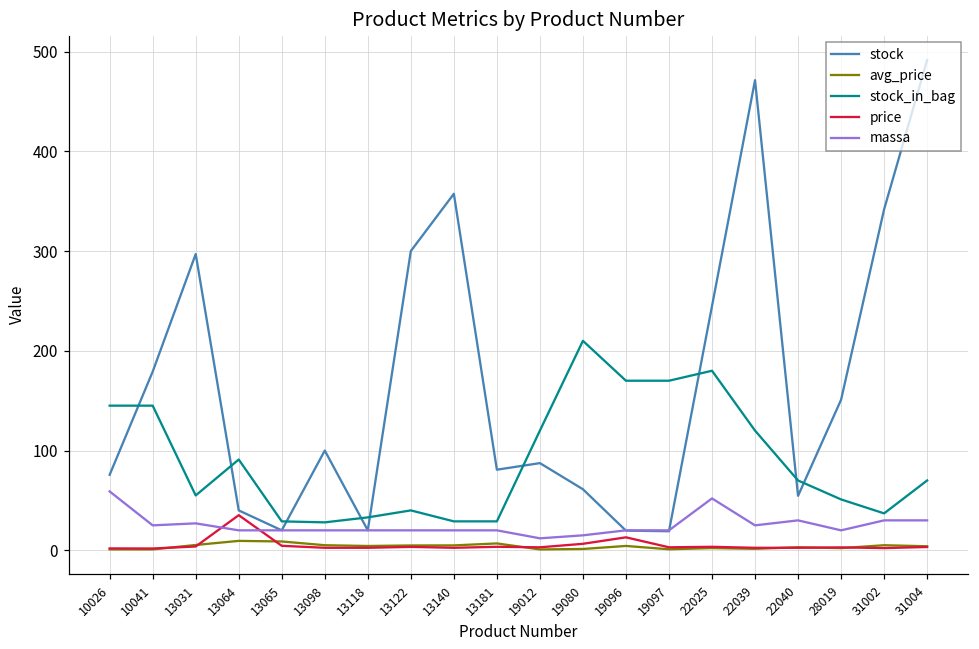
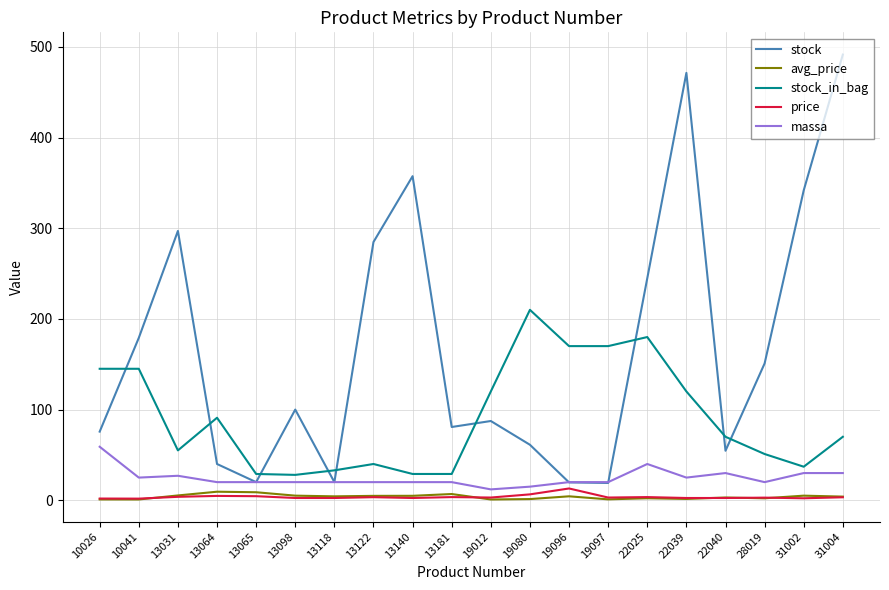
  {
    "stock": {
      "10026": 80,
      "10041": 180,
      "13031": 300,
      "13064": 40,
      "13098": 100,
-     "13122": 300,
+     "13122": 280,
      "13140": 360,
      "13181": 80,
      "19012": 90,
      "19080": 60,
      "22025": 240,
      "22039": 470,
      "22040": 50,
      "28019": 150,
      "31002": 340
    },
    "avg_price": {
      "13064": 10,
      "13065": 10,
      "13181": 10,
      "19080": 0,
      "19096": 0,
      "31002": 10
    },
    "stock_in_bag": {
      "10026": 150,
      "10041": 150,
      "13031": 60,
      "13064": 90,
      "13065": 30,
      "13098": 30,
      "13118": 30,
      "13122": 40,
      "13140": 30,
      "13181": 30,
      "19012": 120,
      "19080": 210,
      "19096": 170,
      "19097": 170,
      "22025": 180,
      "22039": 120,
      "22040": 70,
      "28019": 50,
      "31002": 40,
      "31004": 70
    },
    "price": {
-     "13064": 40,
+     "13064": 0,
      "13065": 0,
      "13181": 0,
      "19080": 10,
      "19096": 10,
      "31002": 0
    },
    "massa": {
      "10026": 60,
      "10041": 30,
      "13031": 30,
      "13064": 20,
      "13098": 20,
      "13122": 20,
      "13140": 20,
      "13181": 20,
      "19012": 10,
      "19080": 20,
-     "22025": 50,
+     "22025": 40,
      "22039": 30,
      "22040": 30,
      "28019": 20,
      "31002": 30,
      "31004": 30
    }
  }
